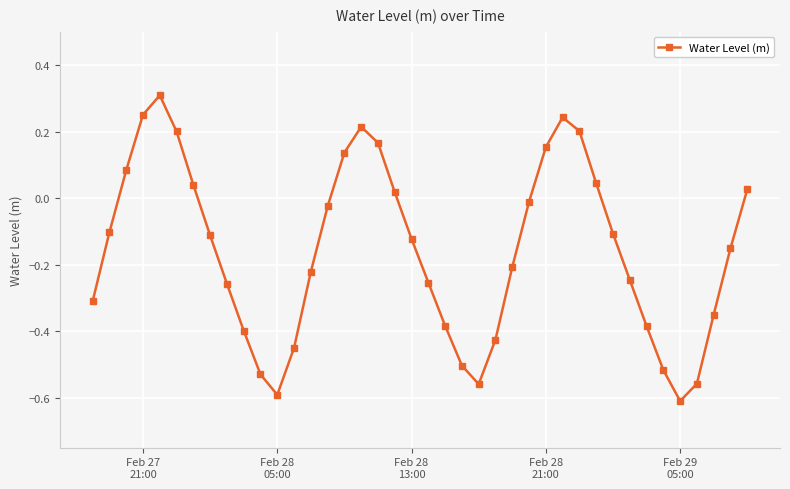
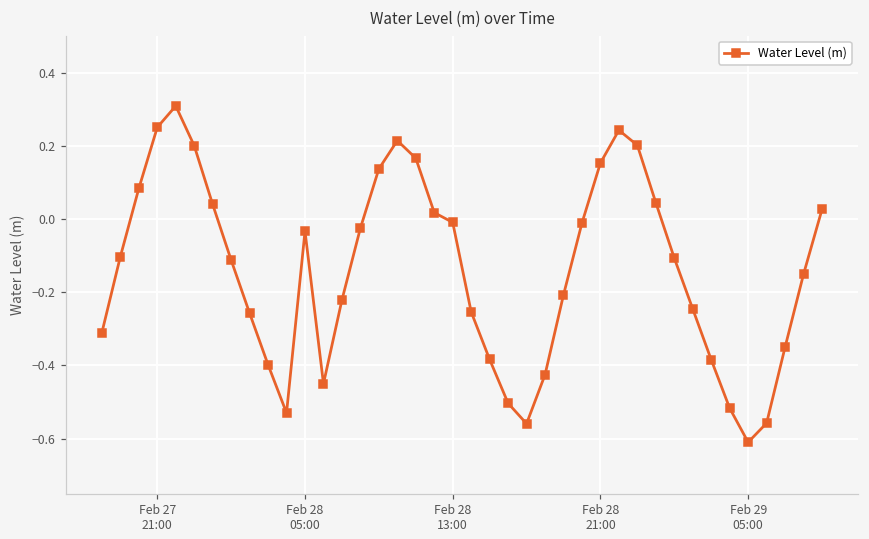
  {
    "Feb 27 21:00": 0.25,
-   "Feb 28 05:00": -0.59,
-   "Feb 28 13:00": -0.12,
+   "Feb 28 05:00": -0.03,
+   "Feb 28 13:00": -0.01,
    "Feb 28 21:00": 0.15,
    "Feb 29 05:00": -0.61
  }
